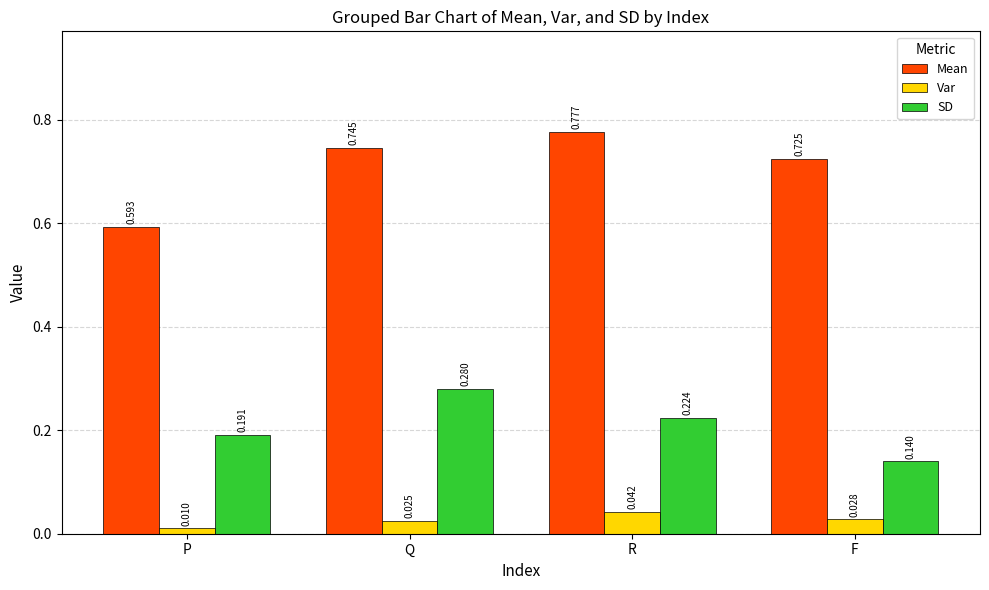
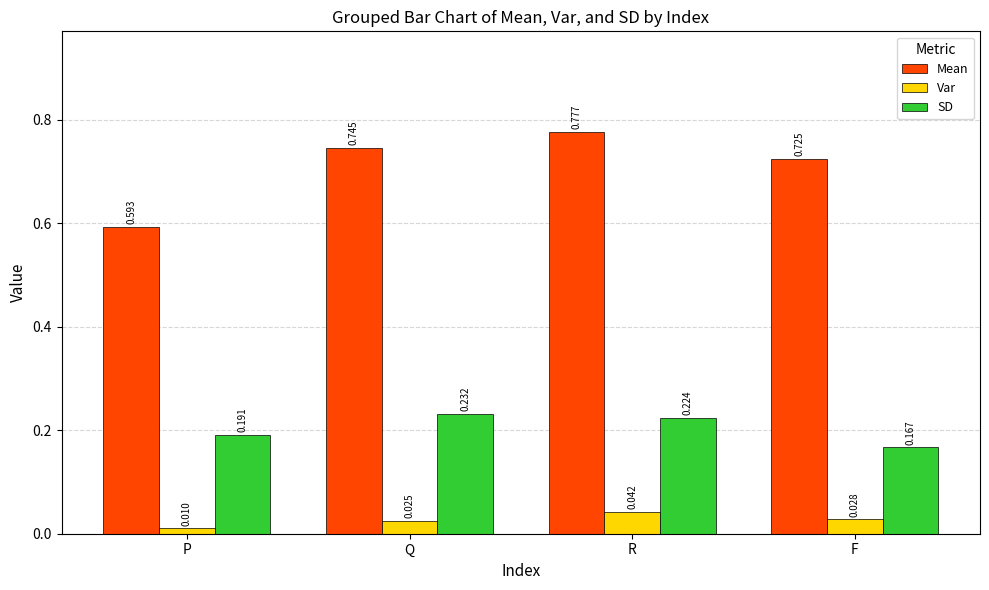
  {
    "Mean": {
      "P": 0.593,
      "Q": 0.745,
      "R": 0.777,
      "F": 0.725
    },
    "Var": {
      "P": 0.010,
      "Q": 0.025,
      "R": 0.042,
      "F": 0.028
    },
    "SD": {
      "P": 0.191,
-     "Q": 0.280,
+     "Q": 0.232,
      "R": 0.224,
-     "F": 0.140
+     "F": 0.167
    }
  }
